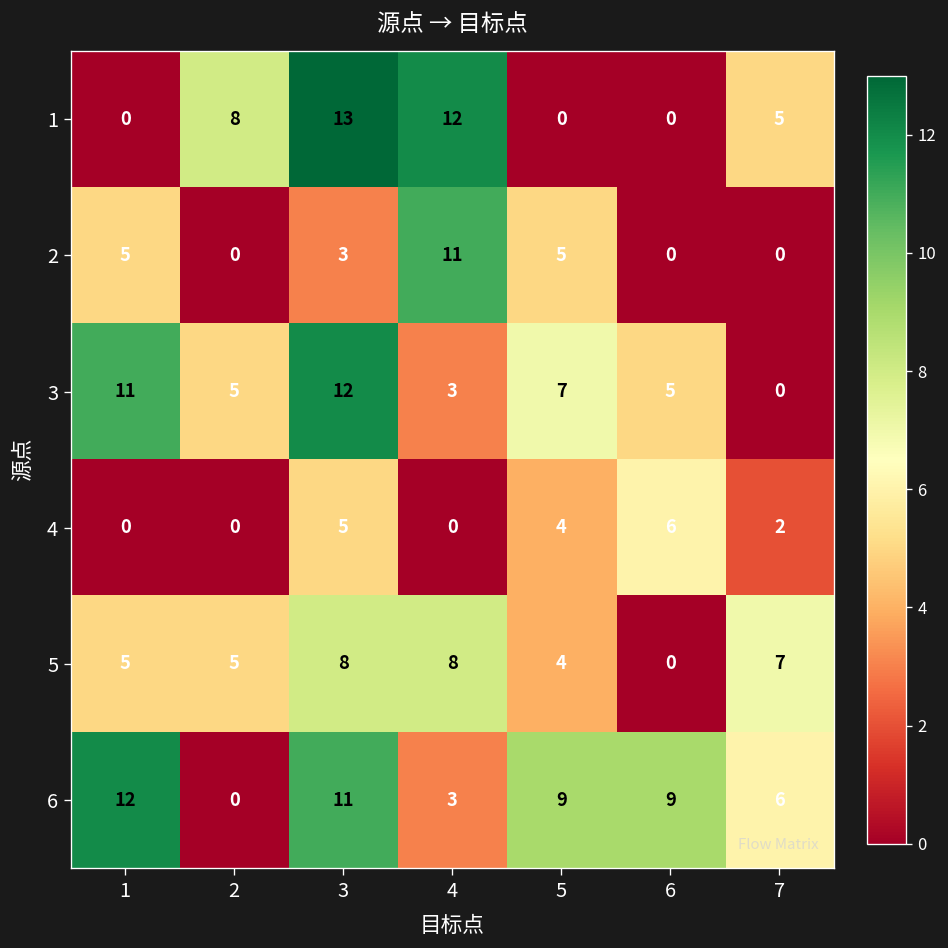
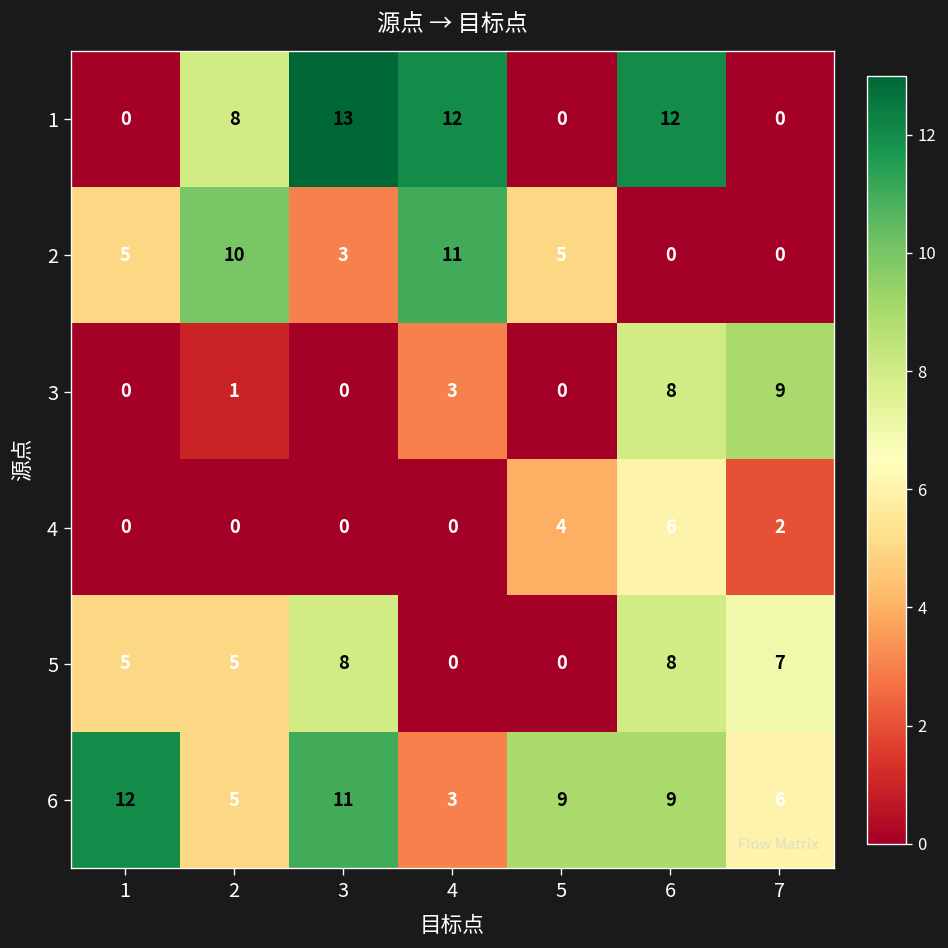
  {
    "1": {
      "1": 0,
      "2": 8,
      "3": 13,
      "4": 12,
      "5": 0,
-     "6": 0,
-     "7": 5
+     "6": 12,
+     "7": 0
    },
    "2": {
      "1": 5,
-     "2": 0,
+     "2": 10,
      "3": 3,
      "4": 11,
      "5": 5,
      "6": 0,
      "7": 0
    },
    "3": {
-     "1": 11,
-     "2": 5,
-     "3": 12,
+     "1": 0,
+     "2": 1,
+     "3": 0,
      "4": 3,
-     "5": 7,
-     "6": 5,
-     "7": 0
+     "5": 0,
+     "6": 8,
+     "7": 9
    },
    "4": {
      "1": 0,
      "2": 0,
-     "3": 5,
+     "3": 0,
      "4": 0,
      "5": 4,
      "6": 6,
      "7": 2
    },
    "5": {
      "1": 5,
      "2": 5,
      "3": 8,
-     "4": 8,
-     "5": 4,
-     "6": 0,
+     "4": 0,
+     "5": 0,
+     "6": 8,
      "7": 7
    },
    "6": {
      "1": 12,
-     "2": 0,
+     "2": 5,
      "3": 11,
      "4": 3,
      "5": 9,
      "6": 9,
      "7": 6
    }
  }
